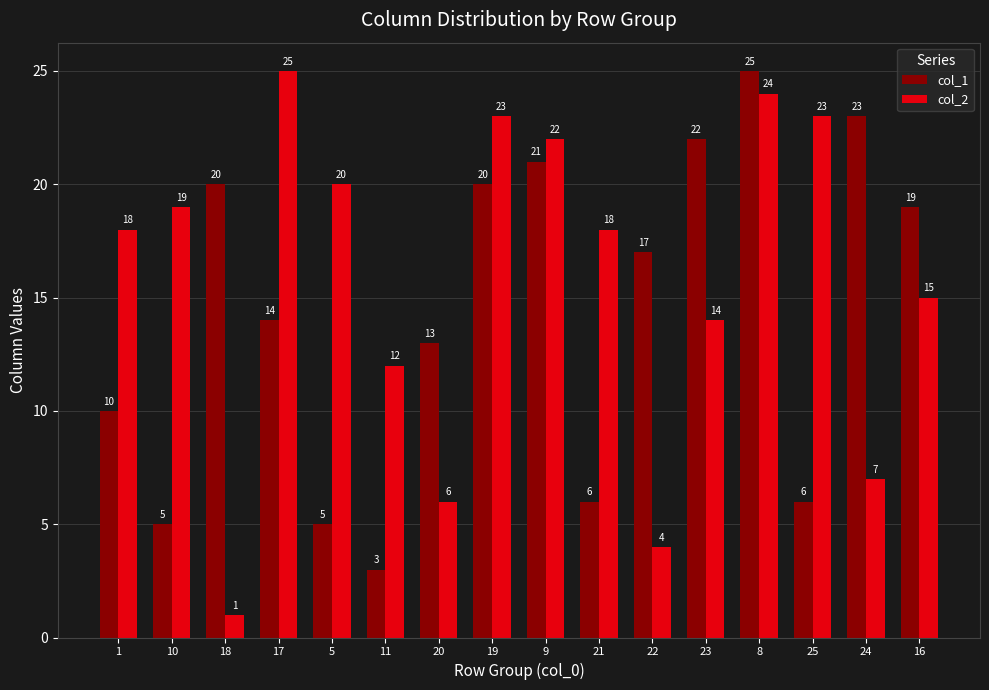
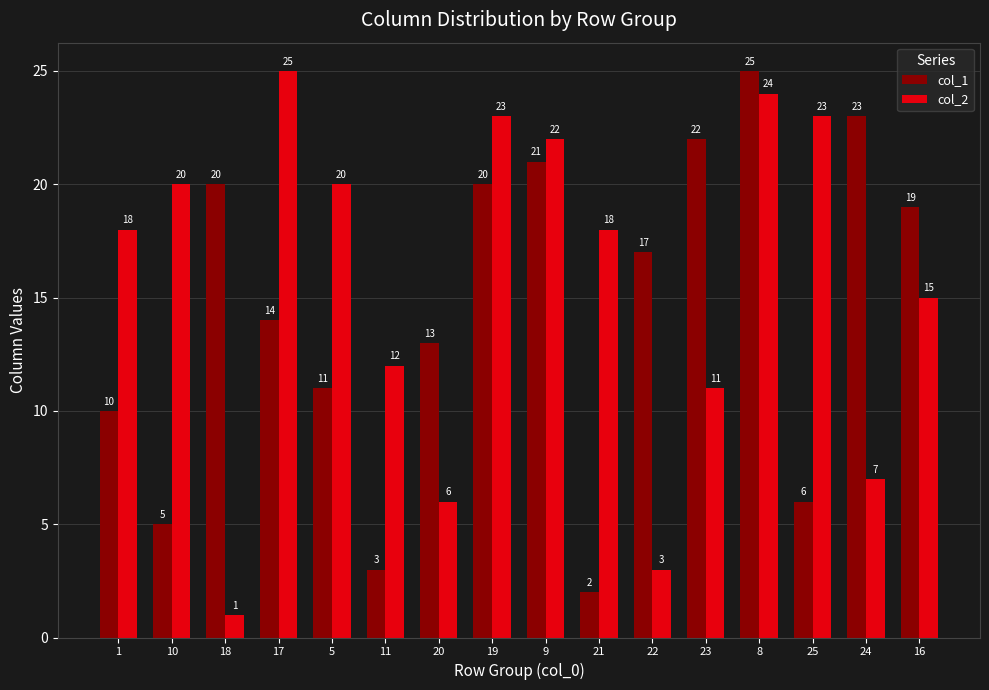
  {
    "col_1": {
      "1": 10,
      "10": 5,
      "18": 20,
      "17": 14,
-     "5": 5,
+     "5": 11,
      "11": 3,
      "20": 13,
      "19": 20,
      "9": 21,
-     "21": 6,
+     "21": 2,
      "22": 17,
      "23": 22,
      "8": 25,
      "25": 6,
      "24": 23,
      "16": 19
    },
    "col_2": {
      "1": 18,
-     "10": 19,
+     "10": 20,
      "18": 1,
      "17": 25,
      "5": 20,
      "11": 12,
      "20": 6,
      "19": 23,
      "9": 22,
      "21": 18,
-     "22": 4,
-     "23": 14,
+     "22": 3,
+     "23": 11,
      "8": 24,
      "25": 23,
      "24": 7,
      "16": 15
    }
  }
